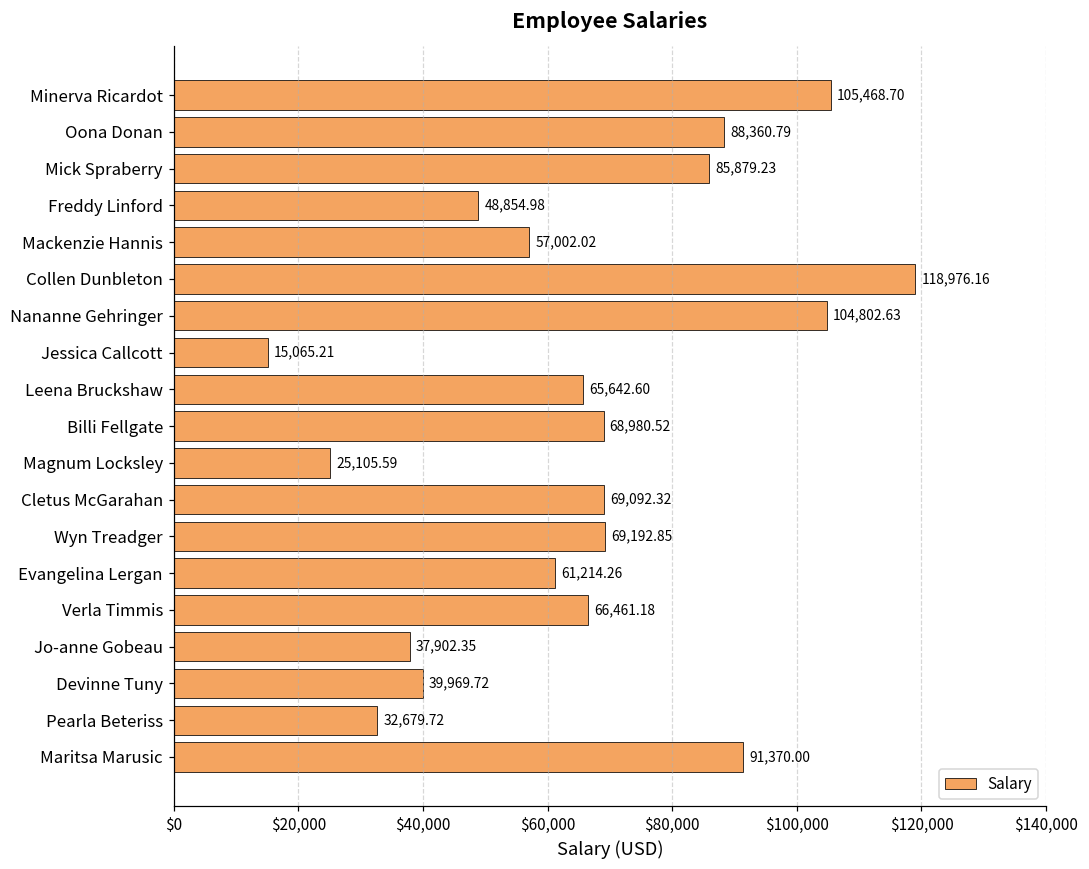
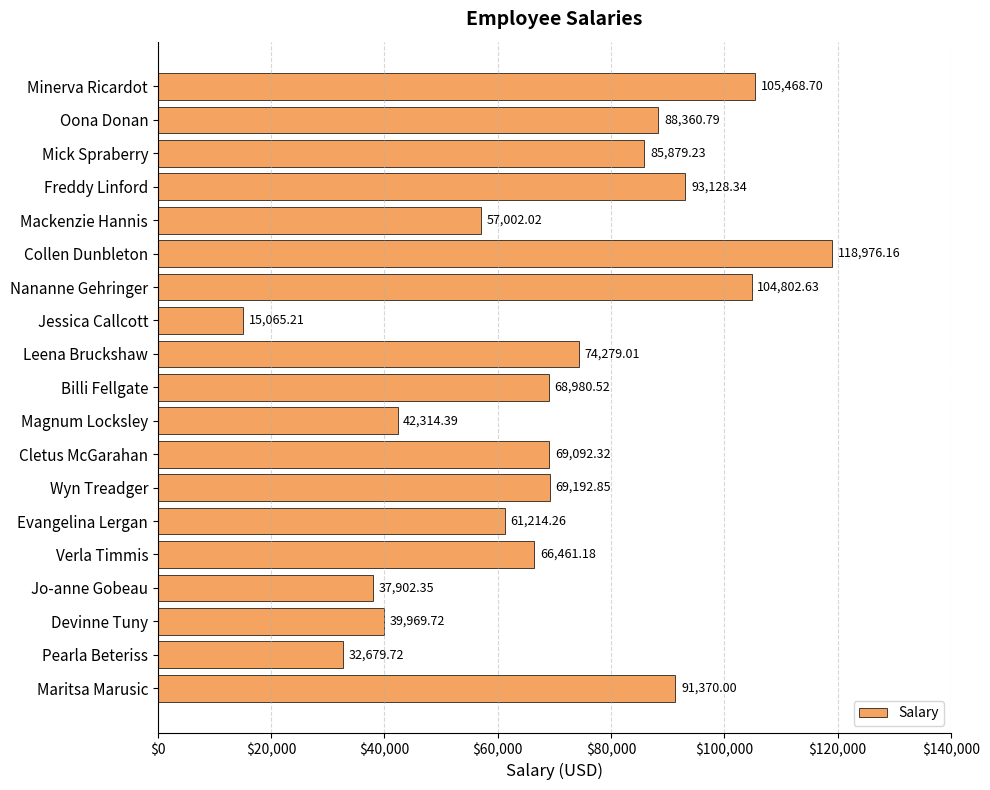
  {
    "Minerva Ricardot": "105,468.70",
    "Oona Donan": "88,360.79",
    "Mick Spraberry": "85,879.23",
-   "Freddy Linford": "48,854.98",
+   "Freddy Linford": "93,128.34",
    "Mackenzie Hannis": "57,002.02",
    "Collen Dunbleton": "118,976.16",
    "Nananne Gehringer": "104,802.63",
    "Jessica Callcott": "15,065.21",
-   "Leena Bruckshaw": "65,642.60",
+   "Leena Bruckshaw": "74,279.01",
    "Billi Fellgate": "68,980.52",
-   "Magnum Locksley": "25,105.59",
+   "Magnum Locksley": "42,314.39",
    "Cletus McGarahan": "69,092.32",
    "Wyn Treadger": "69,192.85",
    "Evangelina Lergan": "61,214.26",
    "Verla Timmis": "66,461.18",
    "Jo-anne Gobeau": "37,902.35",
    "Devinne Tuny": "39,969.72",
    "Pearla Beteriss": "32,679.72",
    "Maritsa Marusic": "91,370.00"
  }
